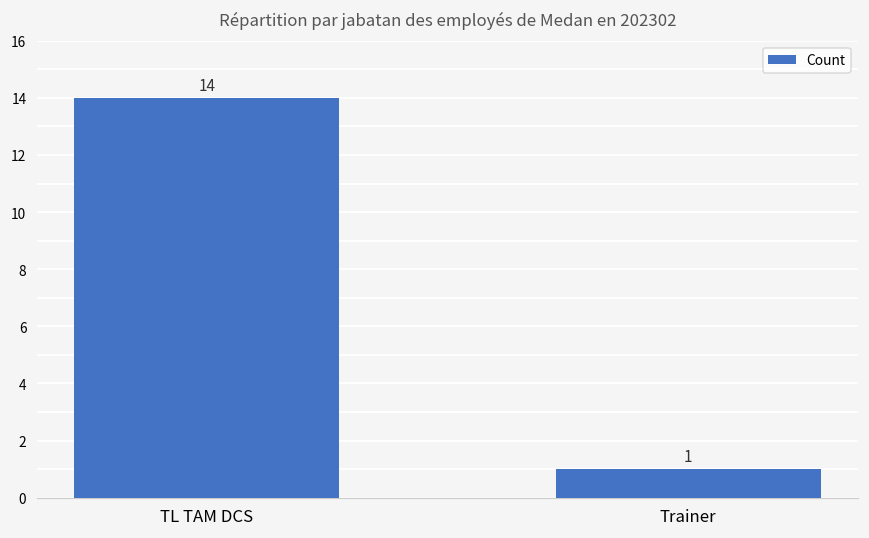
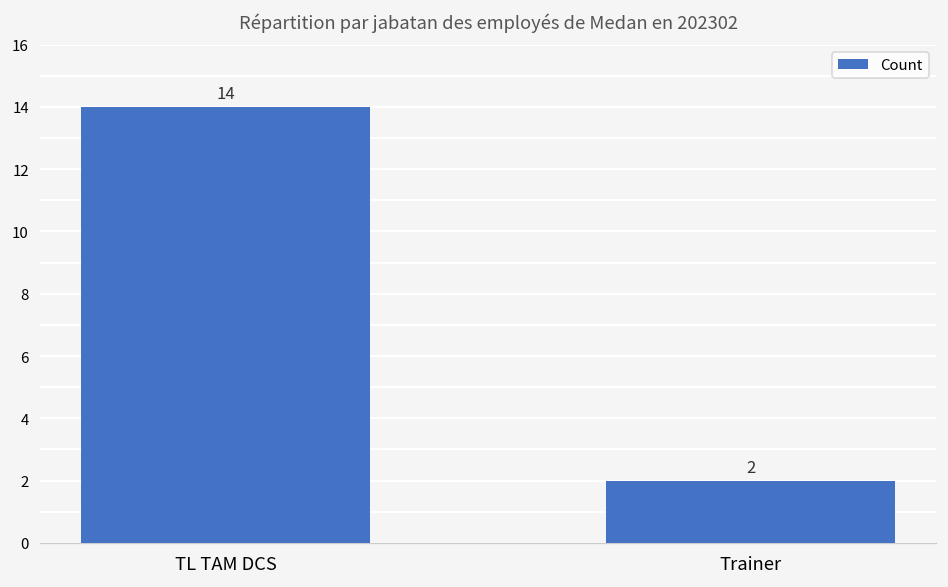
  {
    "TL TAM DCS": 14,
-   "Trainer": 1
+   "Trainer": 2
  }
